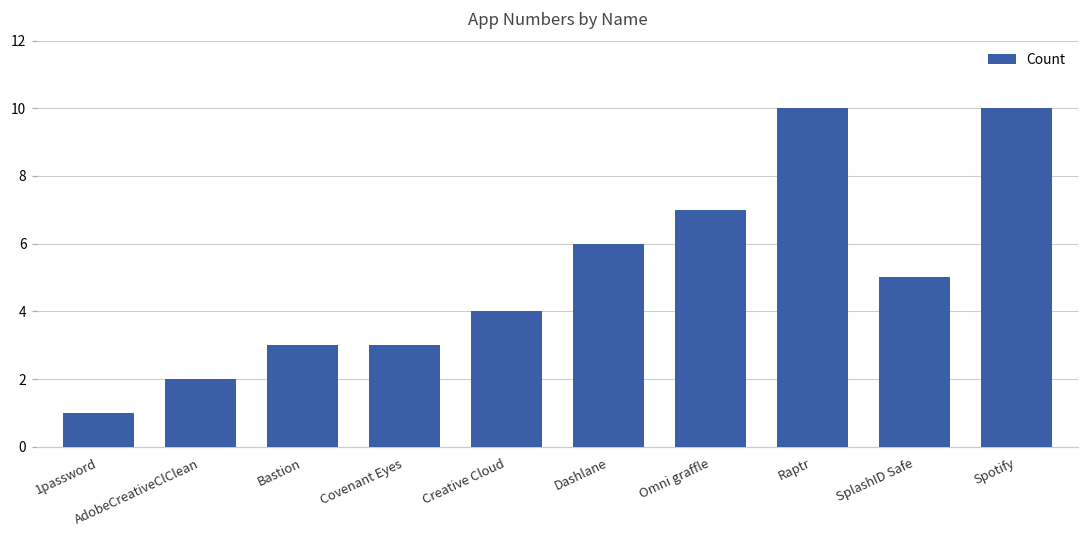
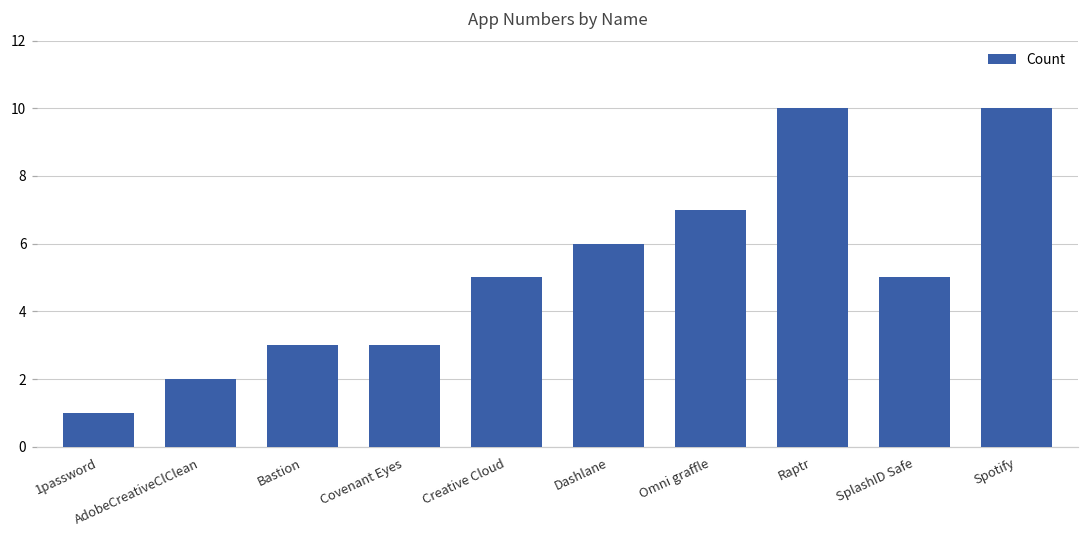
  {
    "1password": 1,
    "AdobeCreativeClClean": 2,
    "Bastion": 3,
    "Covenant Eyes": 3,
-   "Creative Cloud": 4,
+   "Creative Cloud": 5,
    "Dashlane": 6,
    "Omni graffle": 7,
    "Raptr": 10,
    "SplashID Safe": 5,
    "Spotify": 10
  }
